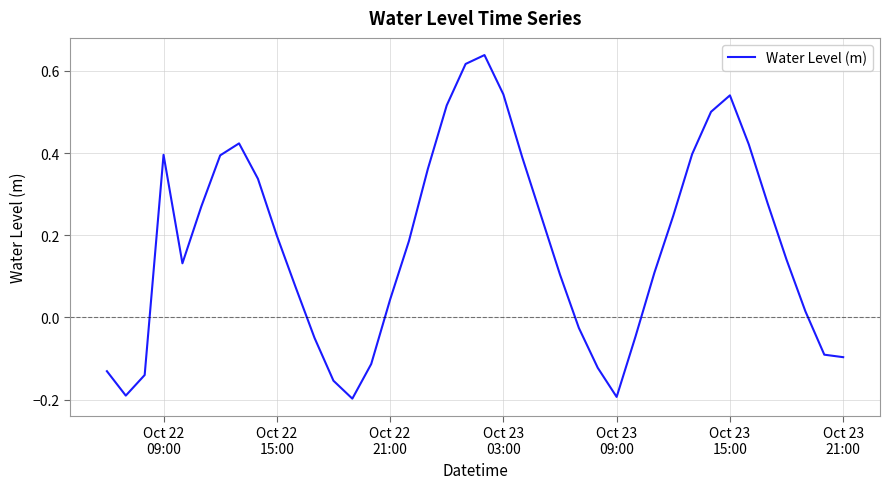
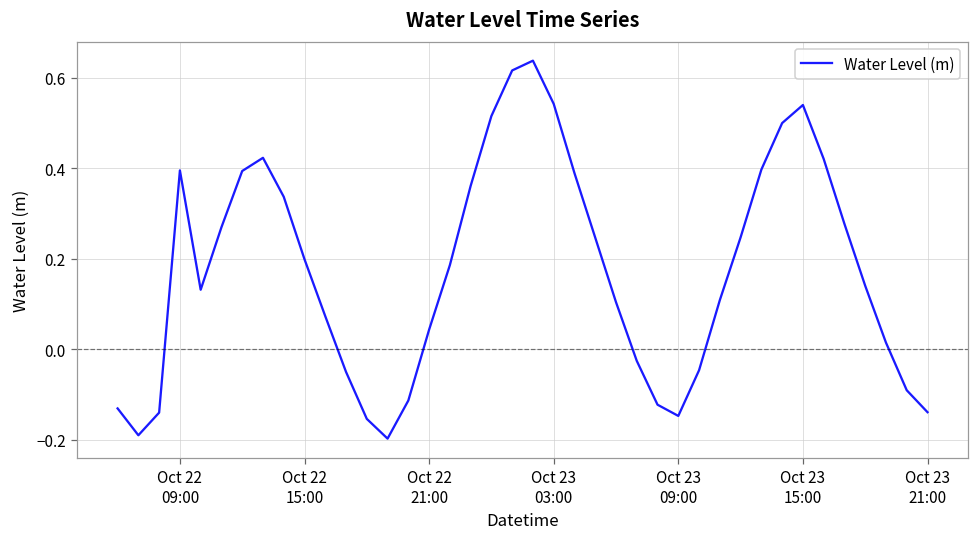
  {
    "Oct 22 09:00": 0.40,
    "Oct 22 15:00": 0.20,
    "Oct 22 21:00": 0.04,
    "Oct 23 03:00": 0.54,
-   "Oct 23 09:00": -0.19,
+   "Oct 23 09:00": -0.15,
    "Oct 23 15:00": 0.54,
-   "Oct 23 21:00": -0.10
+   "Oct 23 21:00": -0.14
  }
